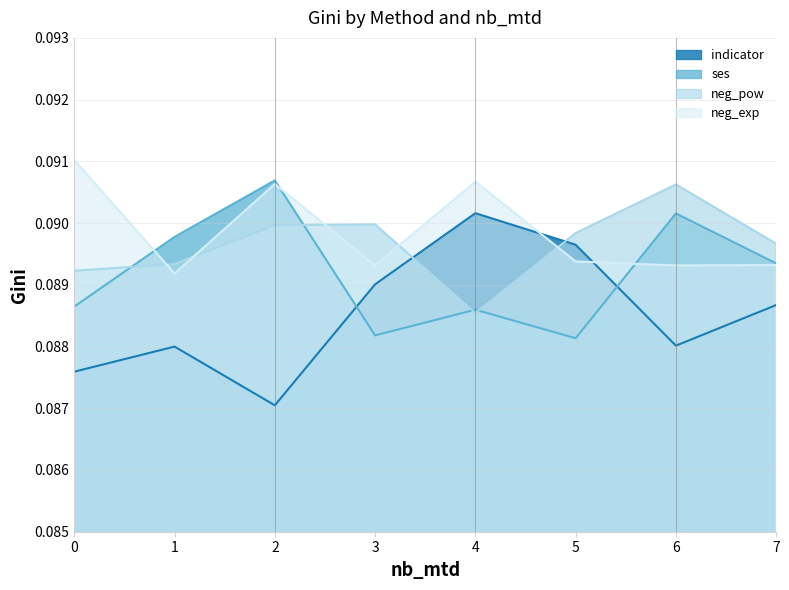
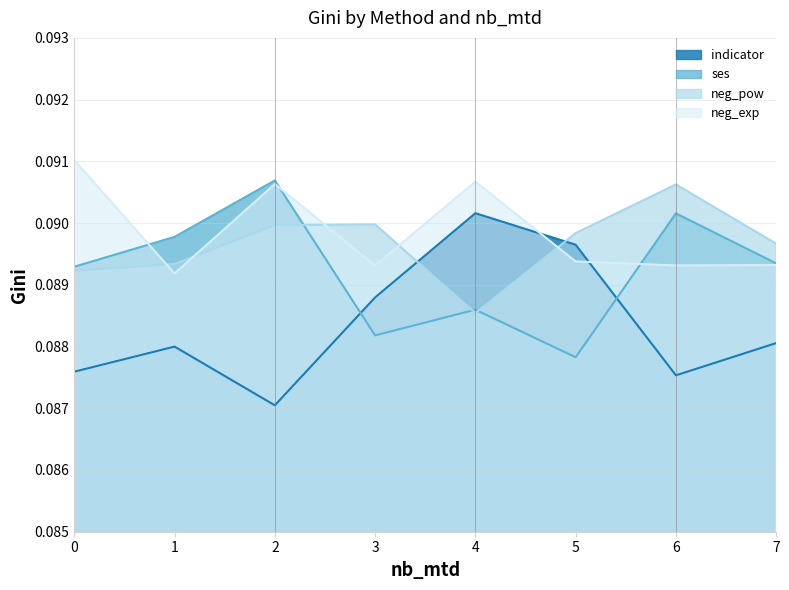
  {
    "indicator": {
      "0": 0.0876,
      "1": 0.0880,
      "2": 0.0870,
-     "3": 0.0890,
+     "3": 0.0888,
      "4": 0.0902,
      "5": 0.0896,
-     "6": 0.0880,
-     "7": 0.0887
+     "6": 0.0875,
+     "7": 0.0881
    },
    "ses": {
-     "0": 0.0886,
+     "0": 0.0893,
      "1": 0.0898,
      "2": 0.0907,
      "3": 0.0882,
      "4": 0.0886,
-     "5": 0.0881,
+     "5": 0.0878,
      "6": 0.0902
    }
  }
